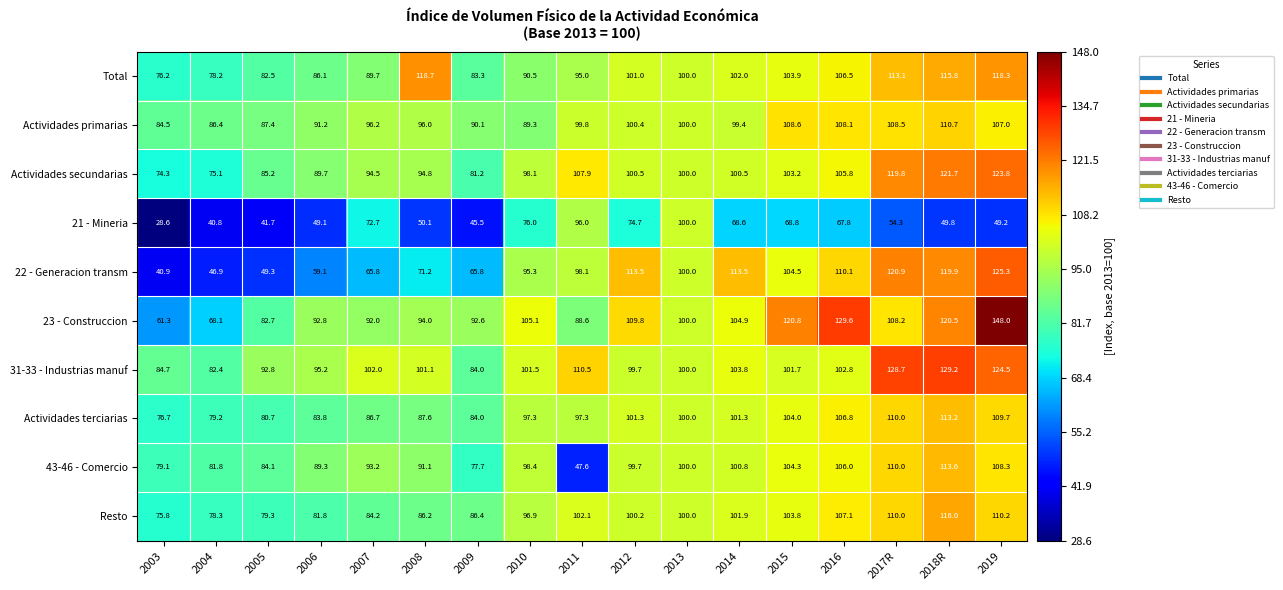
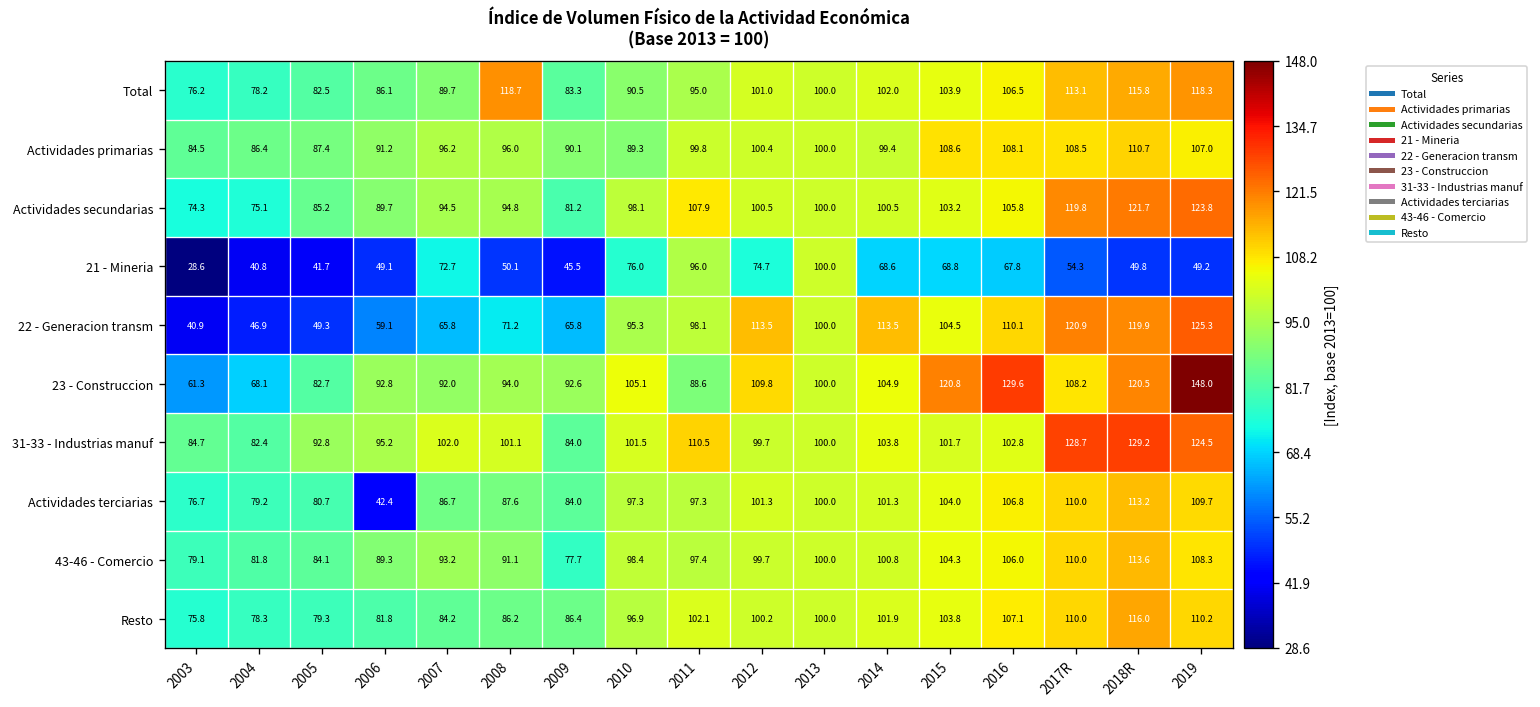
  {
    "Total": {
      "2003": 76.2,
      "2004": 78.2,
      "2005": 82.5,
      "2006": 86.1,
      "2007": 89.7,
      "2008": 118.7,
      "2009": 83.3,
      "2010": 90.5,
      "2011": 95.0,
      "2012": 101.0,
      "2013": 100.0,
      "2014": 102.0,
      "2015": 103.9,
      "2016": 106.5,
      "2017R": 113.1,
      "2018R": 115.8,
      "2019": 118.3
    },
    "Actividades primarias": {
      "2003": 84.5,
      "2004": 86.4,
      "2005": 87.4,
      "2006": 91.2,
      "2007": 96.2,
      "2008": 96.0,
      "2009": 90.1,
      "2010": 89.3,
      "2011": 99.8,
      "2012": 100.4,
      "2013": 100.0,
      "2014": 99.4,
      "2015": 108.6,
      "2016": 108.1,
      "2017R": 108.5,
      "2018R": 110.7,
      "2019": 107.0
    },
    "Actividades secundarias": {
      "2003": 74.3,
      "2004": 75.1,
      "2005": 85.2,
      "2006": 89.7,
      "2007": 94.5,
      "2008": 94.8,
      "2009": 81.2,
      "2010": 98.1,
      "2011": 107.9,
      "2012": 100.5,
      "2013": 100.0,
      "2014": 100.5,
      "2015": 103.2,
      "2016": 105.8,
      "2017R": 119.8,
      "2018R": 121.7,
      "2019": 123.8
    },
    "21 - Mineria": {
      "2003": 28.6,
      "2004": 40.8,
      "2005": 41.7,
      "2006": 49.1,
      "2007": 72.7,
      "2008": 50.1,
      "2009": 45.5,
      "2010": 76.0,
      "2011": 96.0,
      "2012": 74.7,
      "2013": 100.0,
      "2014": 68.6,
      "2015": 68.8,
      "2016": 67.8,
      "2017R": 54.3,
      "2018R": 49.8,
      "2019": 49.2
    },
    "22 - Generacion transm": {
      "2003": 40.9,
      "2004": 46.9,
      "2005": 49.3,
      "2006": 59.1,
      "2007": 65.8,
      "2008": 71.2,
      "2009": 65.8,
      "2010": 95.3,
      "2011": 98.1,
      "2012": 113.5,
      "2013": 100.0,
      "2014": 113.5,
      "2015": 104.5,
      "2016": 110.1,
      "2017R": 120.9,
      "2018R": 119.9,
      "2019": 125.3
    },
    "23 - Construccion": {
      "2003": 61.3,
      "2004": 68.1,
      "2005": 82.7,
      "2006": 92.8,
      "2007": 92.0,
      "2008": 94.0,
      "2009": 92.6,
      "2010": 105.1,
      "2011": 88.6,
      "2012": 109.8,
      "2013": 100.0,
      "2014": 104.9,
      "2015": 120.8,
      "2016": 129.6,
      "2017R": 108.2,
      "2018R": 120.5,
      "2019": 148.0
    },
    "31-33 - Industrias manuf": {
      "2003": 84.7,
      "2004": 82.4,
      "2005": 92.8,
      "2006": 95.2,
      "2007": 102.0,
      "2008": 101.1,
      "2009": 84.0,
      "2010": 101.5,
      "2011": 110.5,
      "2012": 99.7,
      "2013": 100.0,
      "2014": 103.8,
      "2015": 101.7,
      "2016": 102.8,
      "2017R": 128.7,
      "2018R": 129.2,
      "2019": 124.5
    },
    "Actividades terciarias": {
      "2003": 76.7,
      "2004": 79.2,
      "2005": 80.7,
-     "2006": 83.8,
+     "2006": 42.4,
      "2007": 86.7,
      "2008": 87.6,
      "2009": 84.0,
      "2010": 97.3,
      "2011": 97.3,
      "2012": 101.3,
      "2013": 100.0,
      "2014": 101.3,
      "2015": 104.0,
      "2016": 106.8,
      "2017R": 110.0,
      "2018R": 113.2,
      "2019": 109.7
    },
    "43-46 - Comercio": {
      "2003": 79.1,
      "2004": 81.8,
      "2005": 84.1,
      "2006": 89.3,
      "2007": 93.2,
      "2008": 91.1,
      "2009": 77.7,
      "2010": 98.4,
-     "2011": 47.6,
+     "2011": 97.4,
      "2012": 99.7,
      "2013": 100.0,
      "2014": 100.8,
      "2015": 104.3,
      "2016": 106.0,
      "2017R": 110.0,
      "2018R": 113.6,
      "2019": 108.3
    },
    "Resto": {
      "2003": 75.8,
      "2004": 78.3,
      "2005": 79.3,
      "2006": 81.8,
      "2007": 84.2,
      "2008": 86.2,
      "2009": 86.4,
      "2010": 96.9,
      "2011": 102.1,
      "2012": 100.2,
      "2013": 100.0,
      "2014": 101.9,
      "2015": 103.8,
      "2016": 107.1,
      "2017R": 110.0,
      "2018R": 116.0,
      "2019": 110.2
    }
  }
